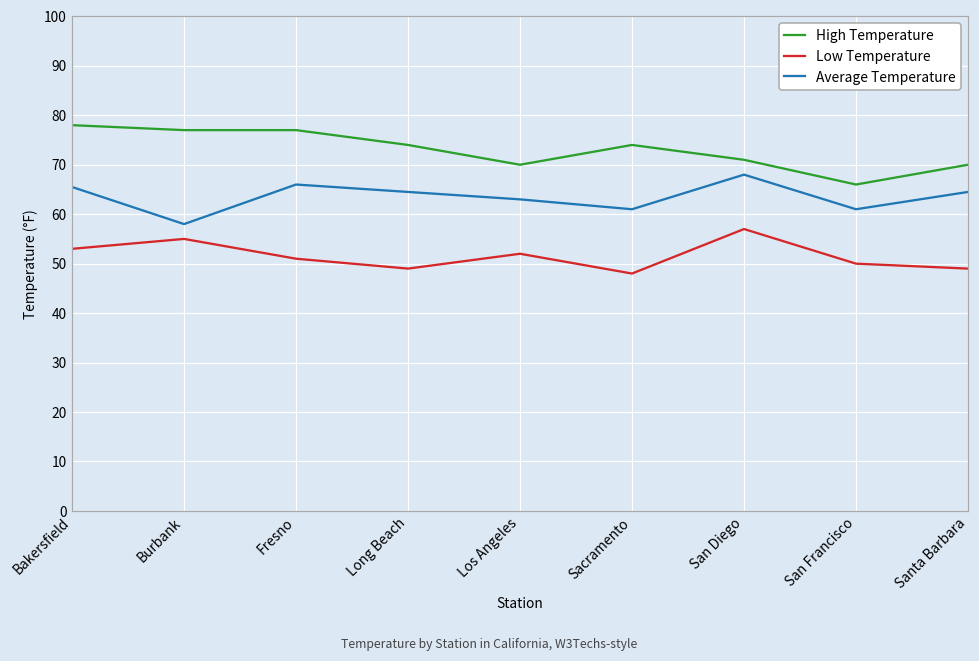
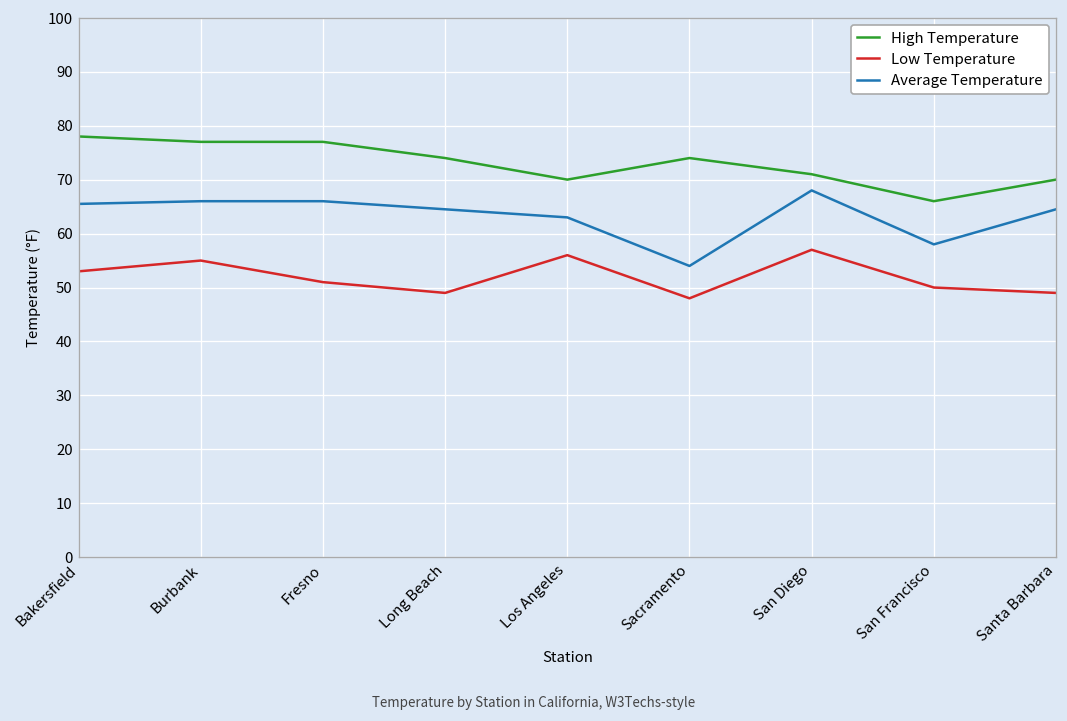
  {
    "High Temperature": {
      "Bakersfield": 78,
      "Burbank": 77,
      "Fresno": 77,
      "Long Beach": 74,
      "Los Angeles": 70,
      "Sacramento": 74,
      "San Diego": 71,
      "San Francisco": 66,
      "Santa Barbara": 70
    },
    "Low Temperature": {
      "Bakersfield": 53,
      "Burbank": 55,
      "Fresno": 51,
      "Long Beach": 49,
-     "Los Angeles": 52,
+     "Los Angeles": 56,
      "Sacramento": 48,
      "San Diego": 57,
      "San Francisco": 50,
      "Santa Barbara": 49
    },
    "Average Temperature": {
      "Bakersfield": 66,
-     "Burbank": 58,
+     "Burbank": 66,
      "Fresno": 66,
      "Long Beach": 65,
      "Los Angeles": 63,
-     "Sacramento": 61,
+     "Sacramento": 54,
      "San Diego": 68,
-     "San Francisco": 61,
+     "San Francisco": 58,
      "Santa Barbara": 65
    }
  }
